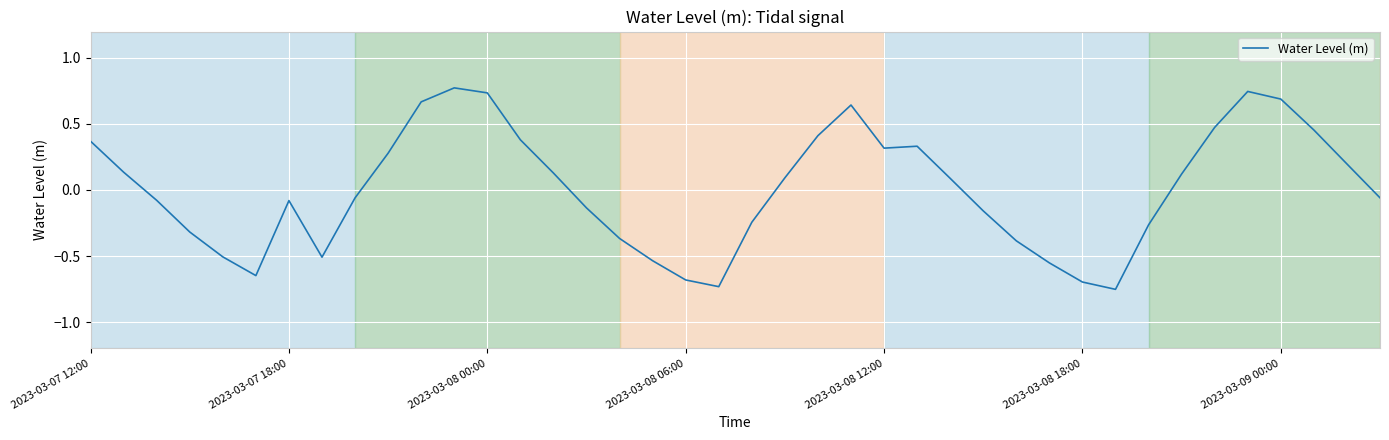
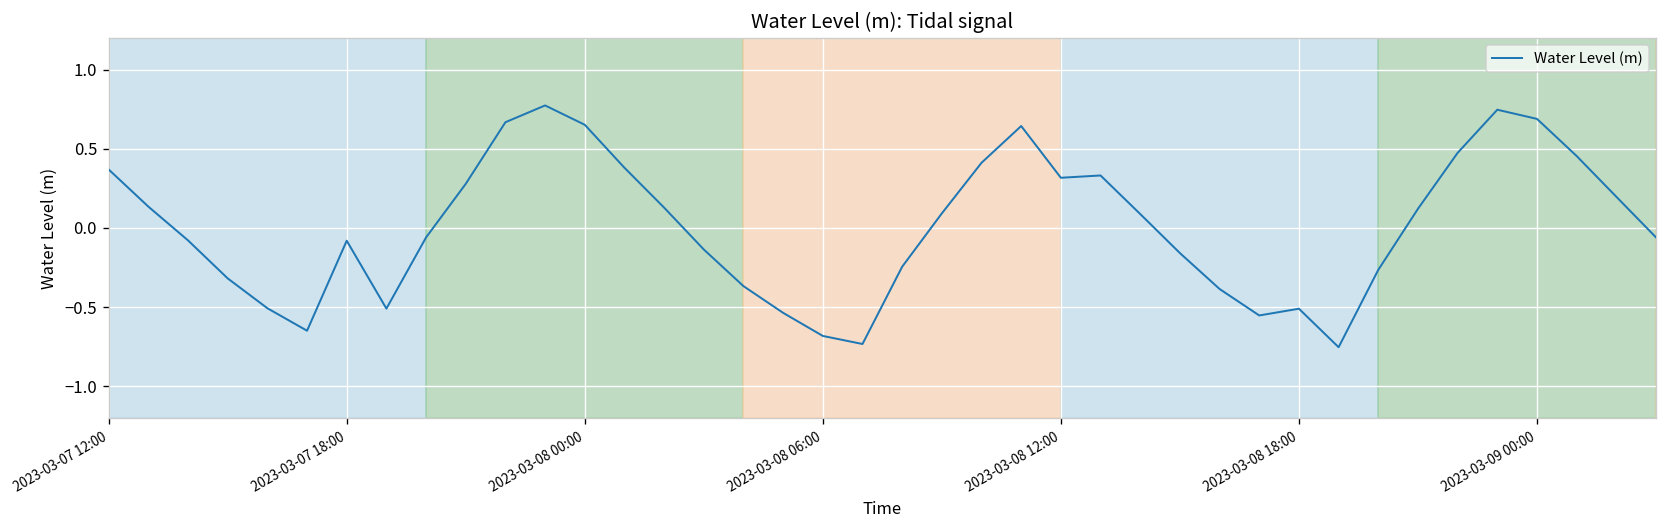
  {
    "2023-03-07 12:00": 0.37,
    "2023-03-07 18:00": -0.08,
-   "2023-03-08 00:00": 0.74,
+   "2023-03-08 00:00": 0.65,
    "2023-03-08 06:00": -0.68,
    "2023-03-08 12:00": 0.32,
-   "2023-03-08 18:00": -0.70,
+   "2023-03-08 18:00": -0.51,
    "2023-03-09 00:00": 0.69
  }
